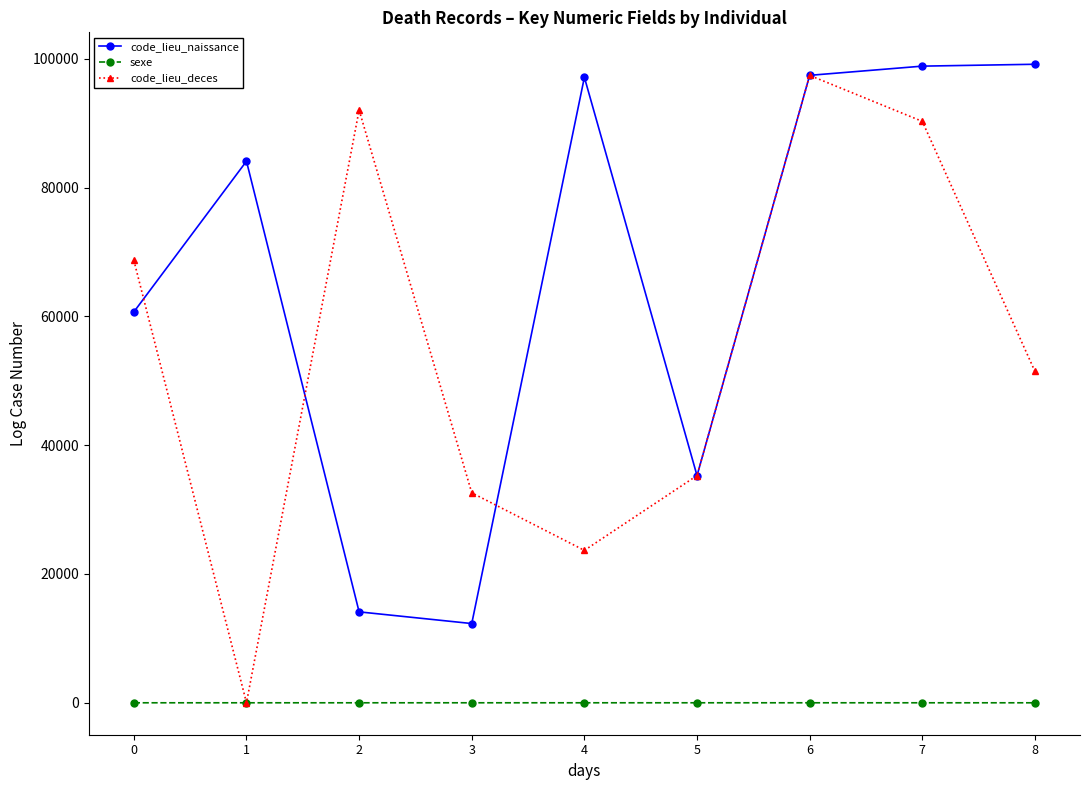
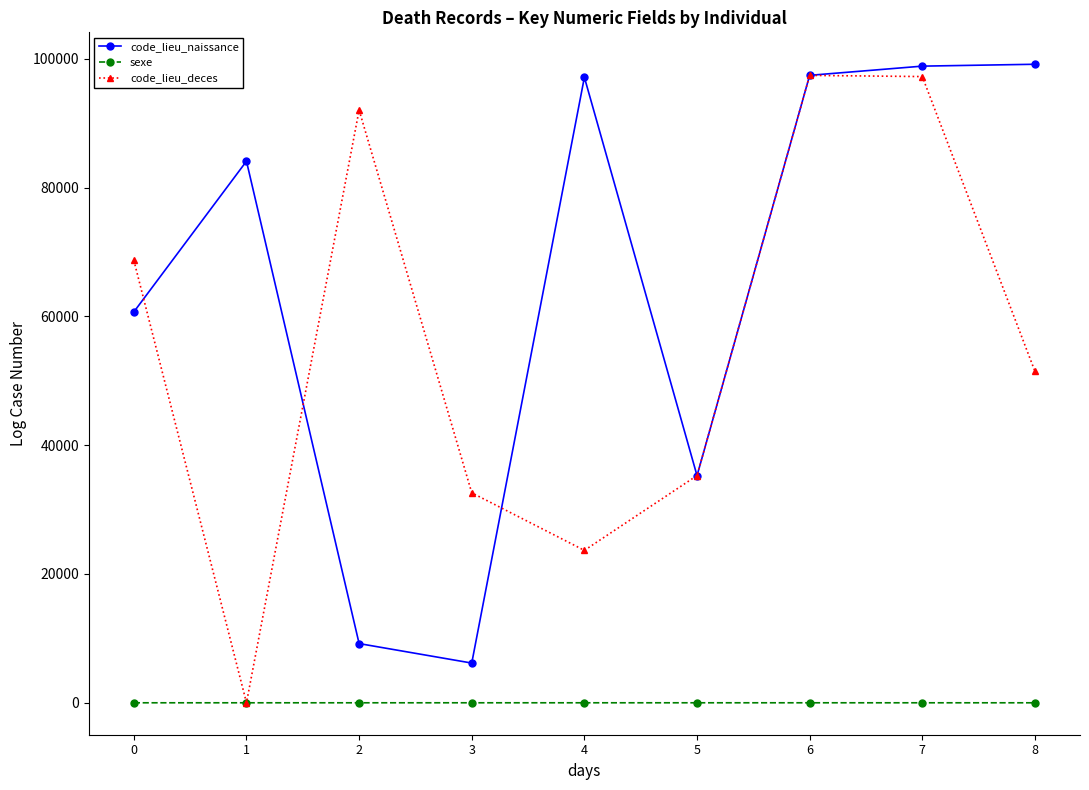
  {
    "code_lieu_naissance": {
      "0": 61000,
      "1": 84000,
-     "2": 14000,
-     "3": 12000,
+     "2": 9000,
+     "3": 6000,
      "4": 97000,
      "7": 99000,
      "8": 99000
    },
    "sexe": {
      "0": 0,
      "2": 0,
      "3": 0,
      "4": 0,
      "5": 0,
      "6": 0,
      "7": 0,
      "8": 0
    },
    "code_lieu_deces": {
      "0": 69000,
      "2": 92000,
      "3": 33000,
      "4": 24000,
-     "7": 90000,
+     "7": 97000,
      "8": 51000
    }
  }
